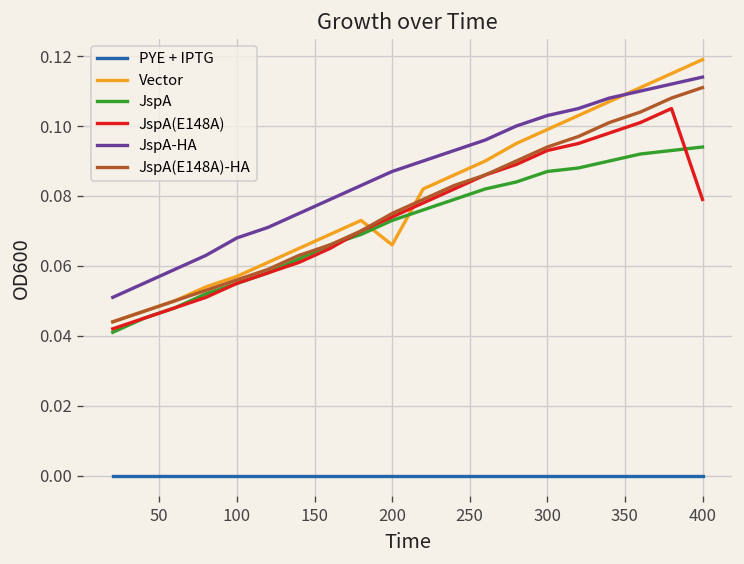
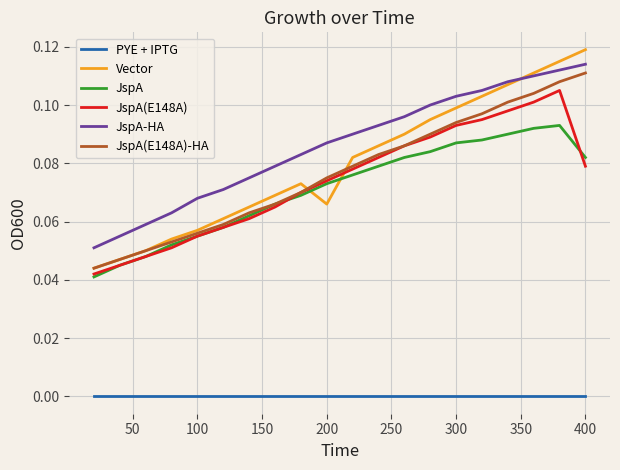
  {
    "PYE + IPTG": {
      "100": 0.000,
      "200": 0.000,
      "300": 0.000,
      "400": 0.000
    },
    "Vector": {
      "100": 0.057,
      "200": 0.066,
      "300": 0.099,
      "400": 0.119
    },
    "JspA": {
      "200": 0.073,
      "300": 0.087,
-     "400": 0.094
+     "400": 0.082
    },
    "JspA(E148A)": {
      "200": 0.074,
      "300": 0.093,
      "400": 0.079
    },
    "JspA-HA": {
      "100": 0.068,
      "200": 0.087,
      "300": 0.103,
      "400": 0.114
    },
    "JspA(E148A)-HA": {
      "100": 0.056,
      "200": 0.075,
      "300": 0.094,
      "400": 0.111
    }
  }
